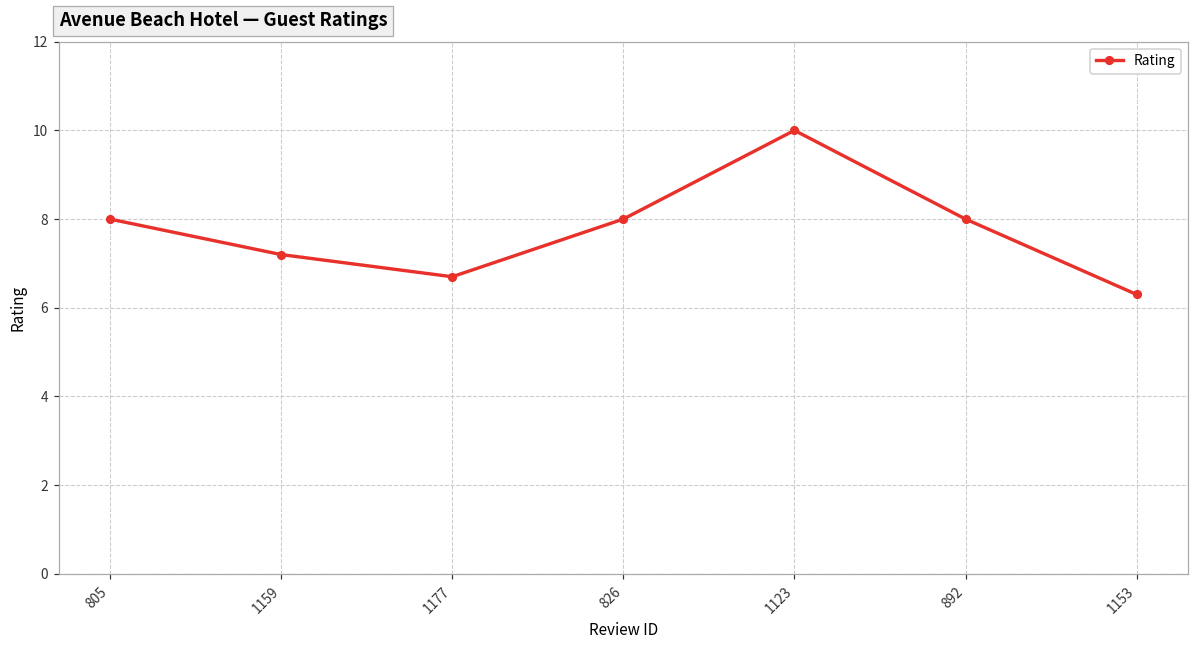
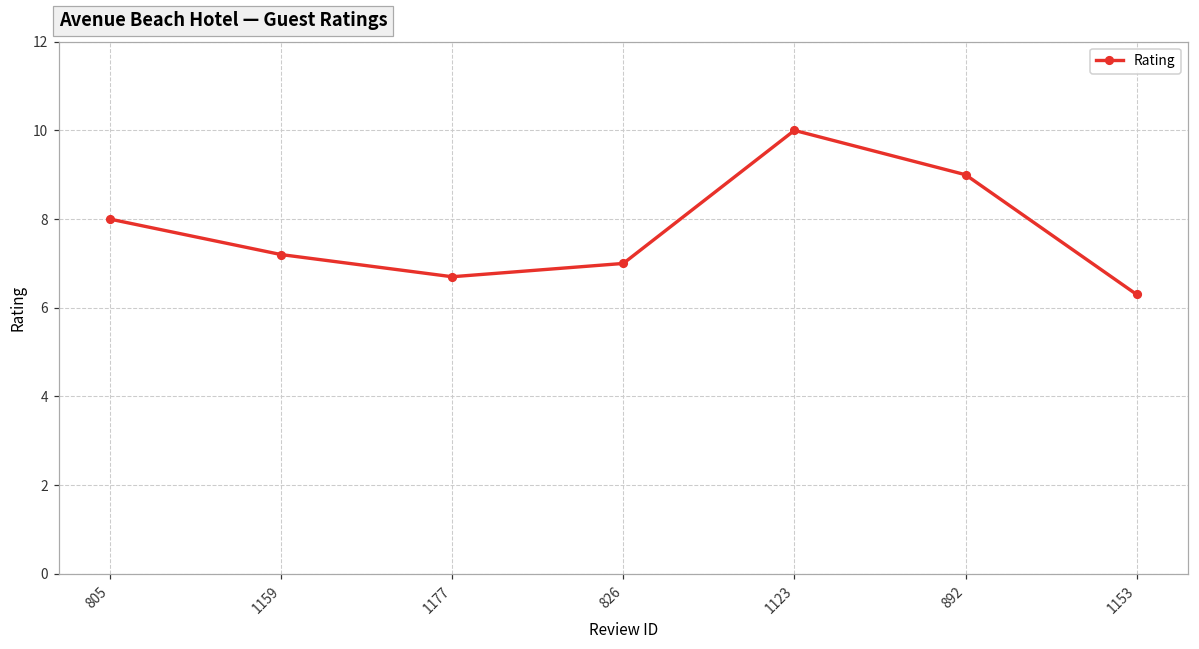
  {
    "805": 8,
    "1159": 7.2,
    "1177": 6.7,
-   "826": 8,
+   "826": 7,
    "1123": 10,
-   "892": 8,
+   "892": 9,
    "1153": 6.3
  }
